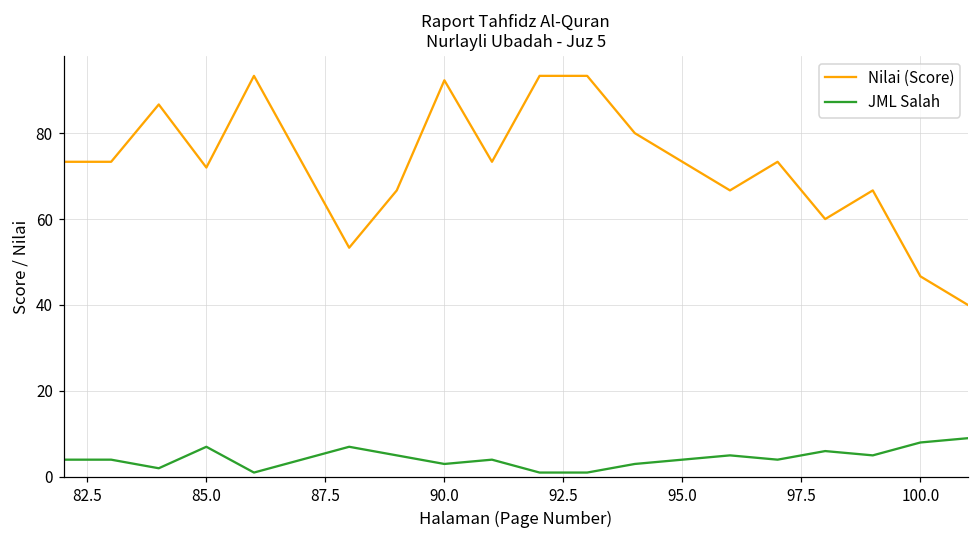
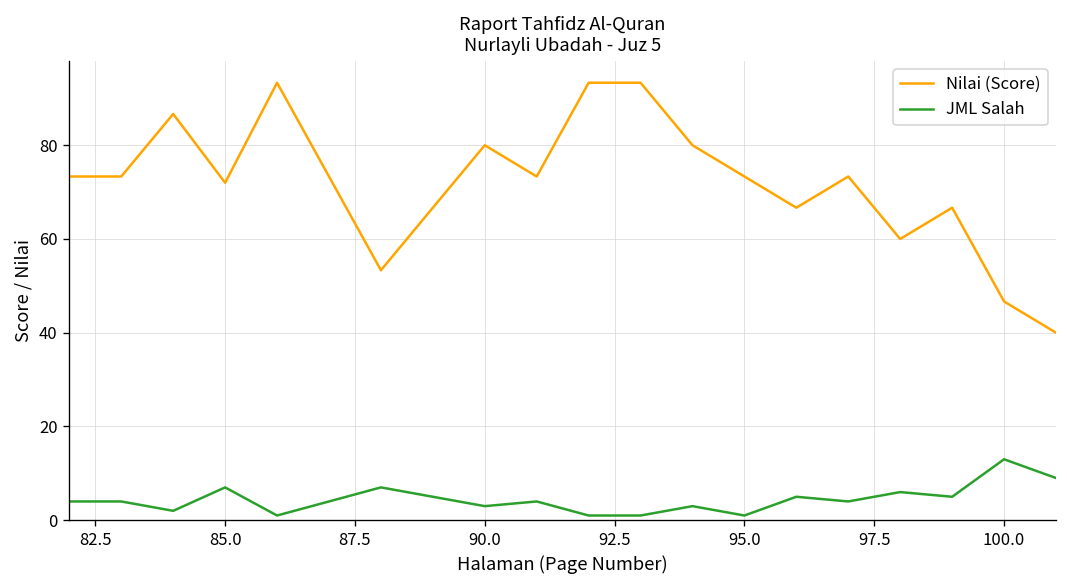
  {
    "Nilai (Score)": {
      "85.0": 72,
-     "90.0": 92,
+     "90.0": 80,
      "95.0": 73,
      "100.0": 47
    },
    "JML Salah": {
      "85.0": 7,
      "90.0": 3,
-     "95.0": 4,
-     "100.0": 8
+     "95.0": 1,
+     "100.0": 13
    }
  }
